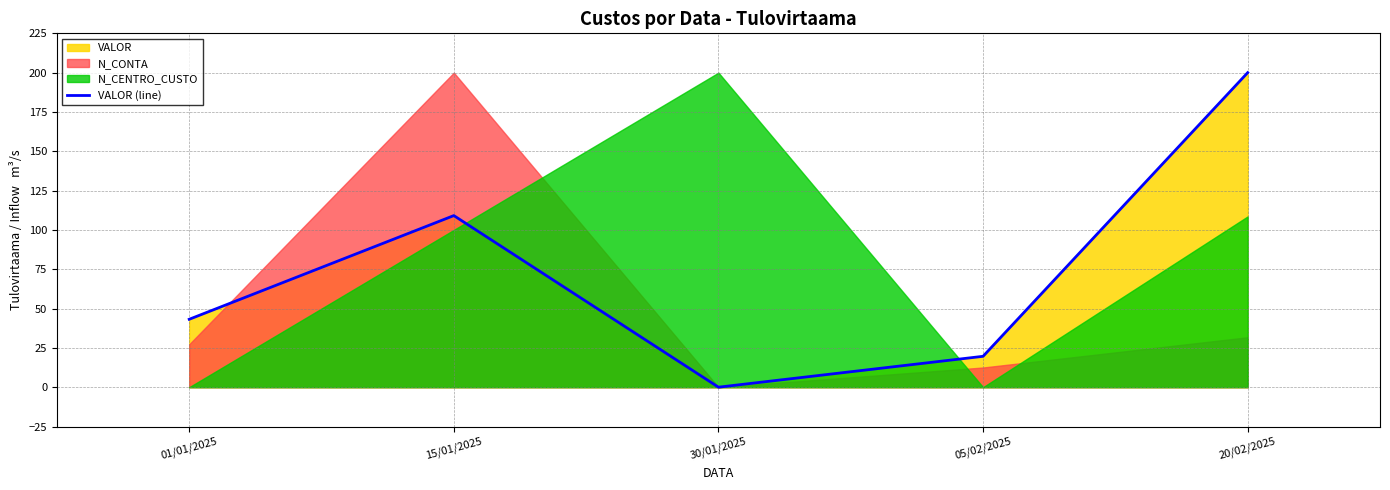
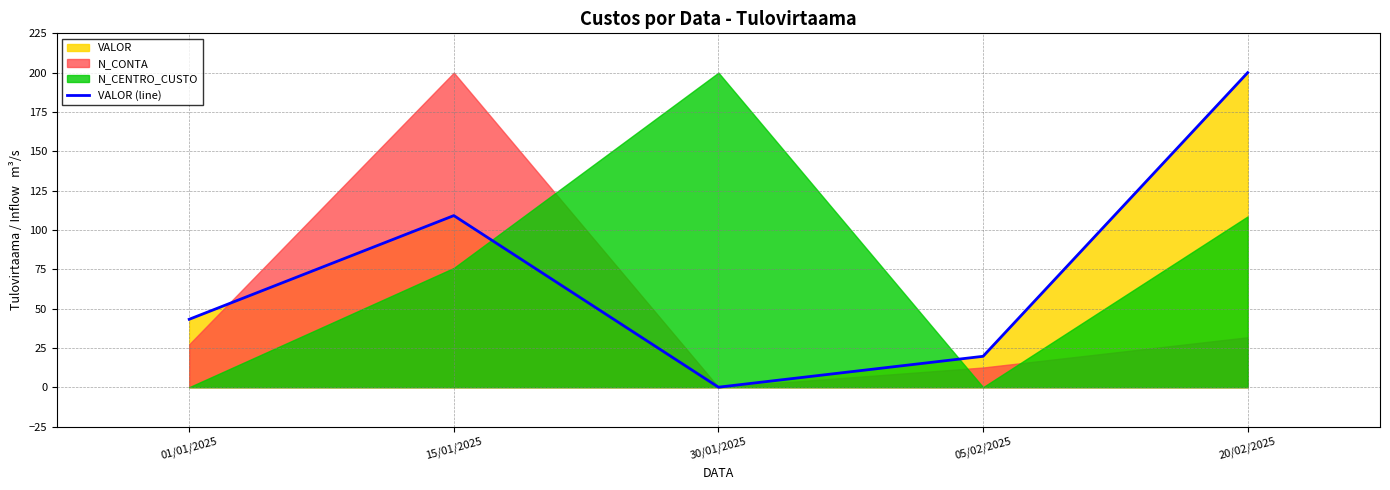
  {
    "VALOR": {
      "01/01/2025": 43,
      "15/01/2025": 109,
      "05/02/2025": 20,
      "20/02/2025": 200
    },
    "N_CONTA": {
      "01/01/2025": 27,
      "15/01/2025": 200,
      "05/02/2025": 13,
      "20/02/2025": 32
    },
    "N_CENTRO_CUSTO": {
      "01/01/2025": 0,
-     "15/01/2025": 100,
+     "15/01/2025": 76,
      "30/01/2025": 200,
      "20/02/2025": 109
    }
  }
